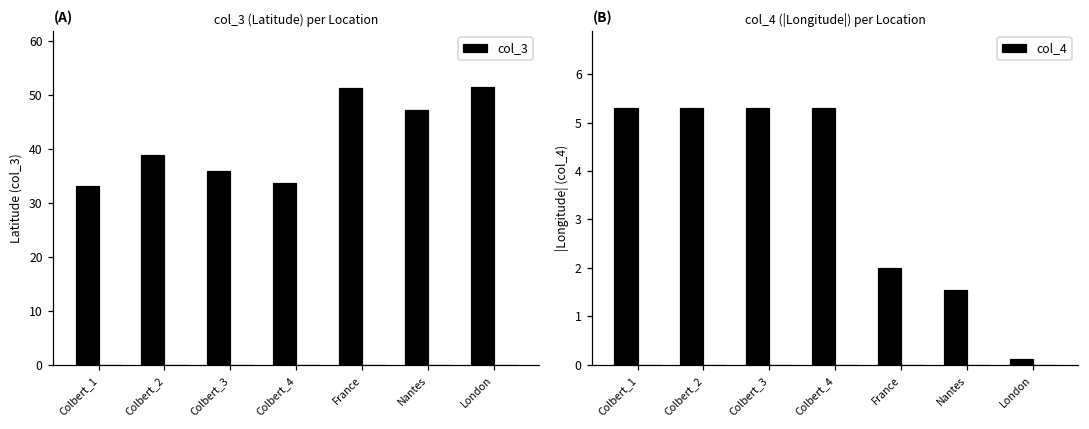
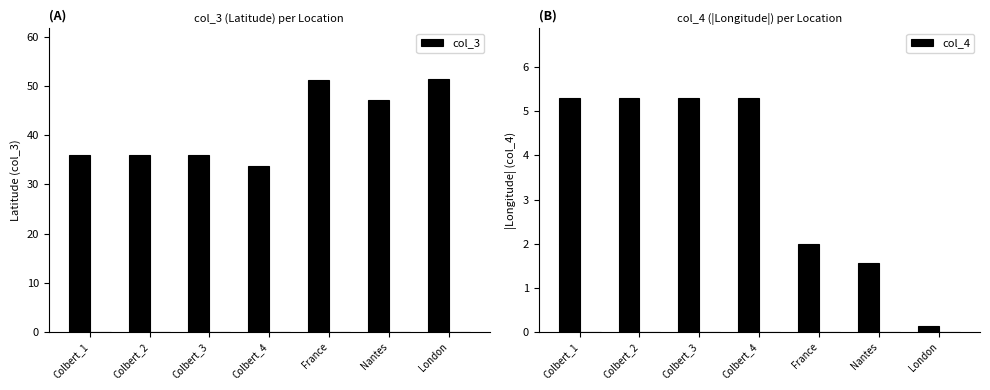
  {
    "(A)": {
      "col_3": {
-       "Colbert_1": 33,
-       "Colbert_2": 39,
+       "Colbert_1": 36,
+       "Colbert_2": 36,
        "Colbert_3": 36,
        "Colbert_4": 34,
        "France": 51,
        "Nantes": 47,
        "London": 52
      }
    },
    "(B)": {
      "col_4": {
        "Colbert_1": 5.3,
        "Colbert_2": 5.3,
        "Colbert_3": 5.3,
        "Colbert_4": 5.3,
        "France": 2.0,
        "Nantes": 1.6,
        "London": 0.1
      }
    }
  }
